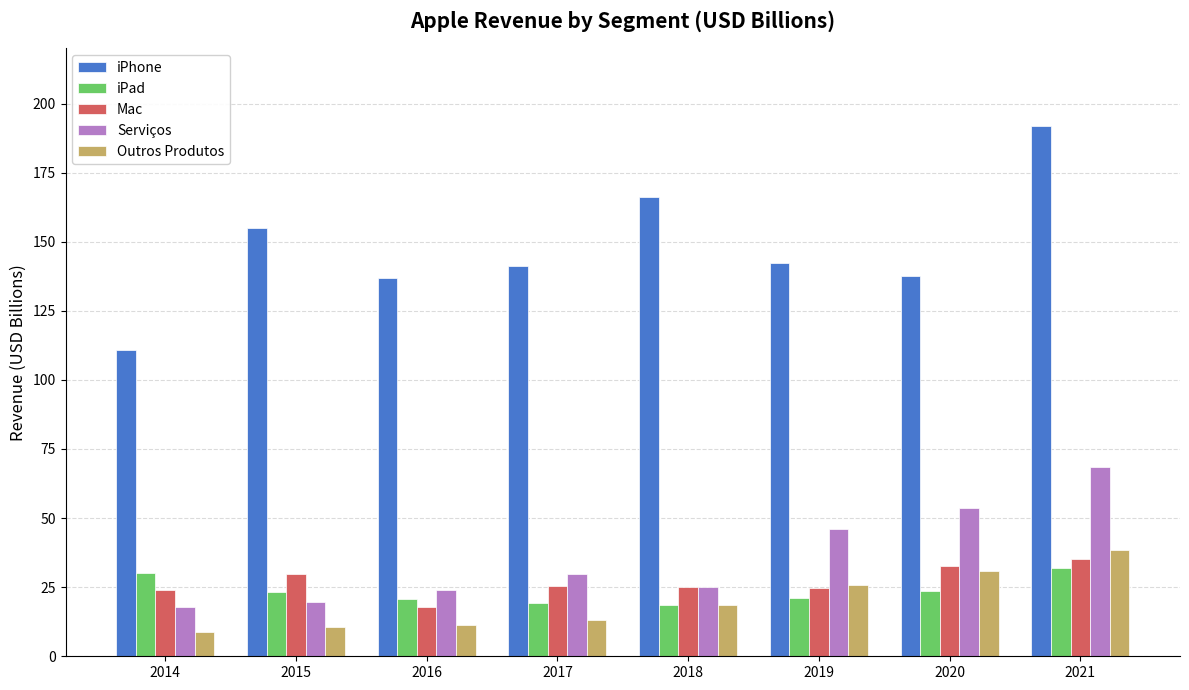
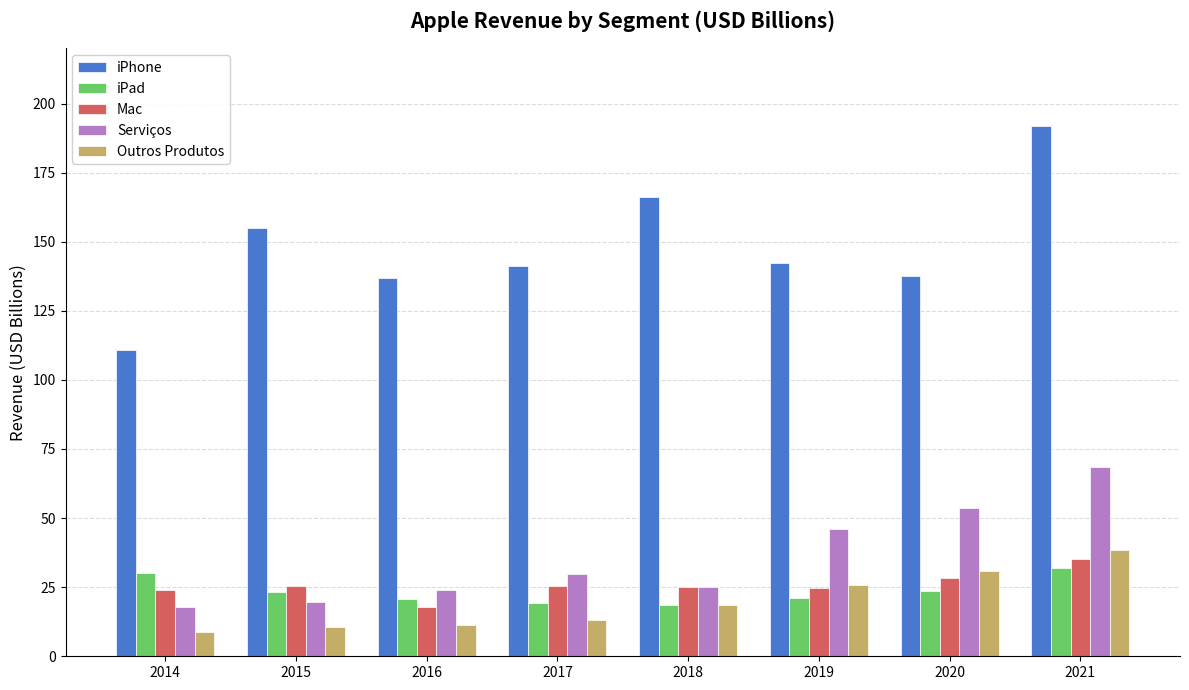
  {
    "iPhone": {
      "2014": 111,
      "2015": 155,
      "2016": 137,
      "2017": 141,
      "2018": 166,
      "2019": 142,
      "2020": 138,
      "2021": 192
    },
    "iPad": {
      "2014": 30,
      "2015": 23,
      "2016": 21,
      "2017": 19,
      "2018": 19,
      "2019": 21,
      "2020": 24,
      "2021": 32
    },
    "Mac": {
      "2014": 24,
-     "2015": 30,
+     "2015": 25,
      "2016": 18,
      "2017": 26,
      "2018": 25,
      "2019": 25,
-     "2020": 33,
+     "2020": 28,
      "2021": 35
    },
    "Serviços": {
      "2014": 18,
      "2015": 20,
      "2016": 24,
      "2017": 30,
      "2018": 25,
      "2019": 46,
      "2020": 54,
      "2021": 68
    },
    "Outros Produtos": {
      "2014": 9,
      "2015": 11,
      "2016": 11,
      "2017": 13,
      "2018": 19,
      "2019": 26,
      "2020": 31,
      "2021": 39
    }
  }
